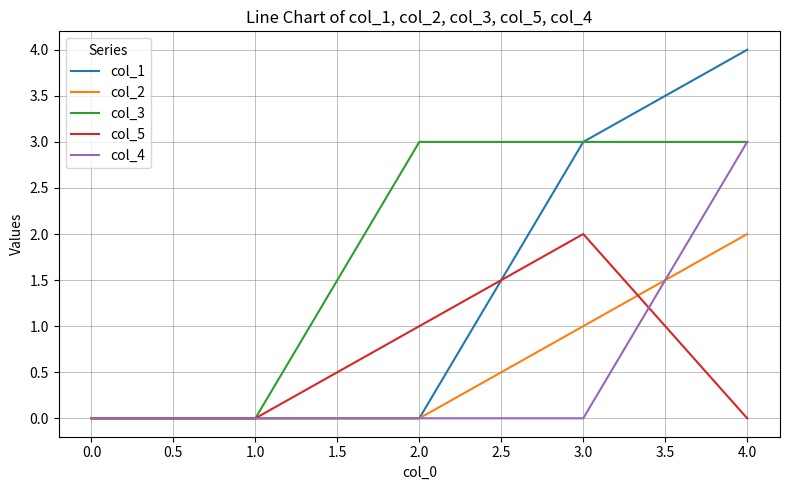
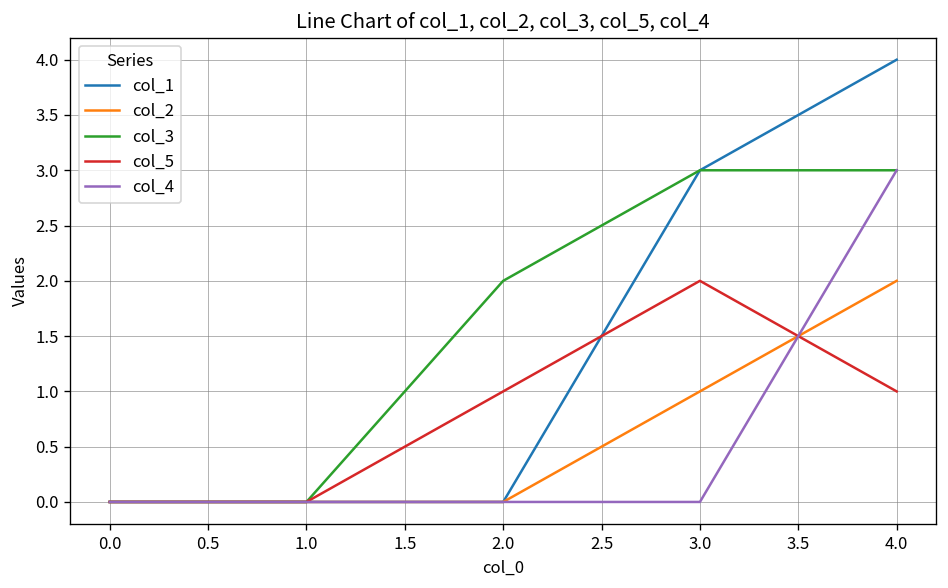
  {
    "col_1": {
      "4.0": 4
    },
    "col_2": {
      "3.0": 1,
      "4.0": 2
    },
    "col_3": {
-     "2.0": 3
+     "2.0": 2
    },
    "col_5": {
      "2.0": 1,
      "3.0": 2,
-     "4.0": 0
+     "4.0": 1
    },
    "col_4": {
      "3.0": 0
    }
  }
